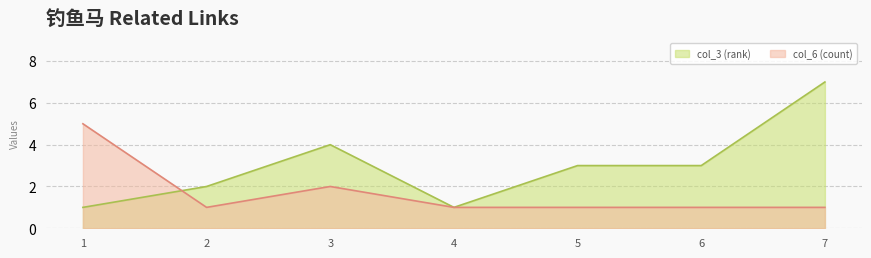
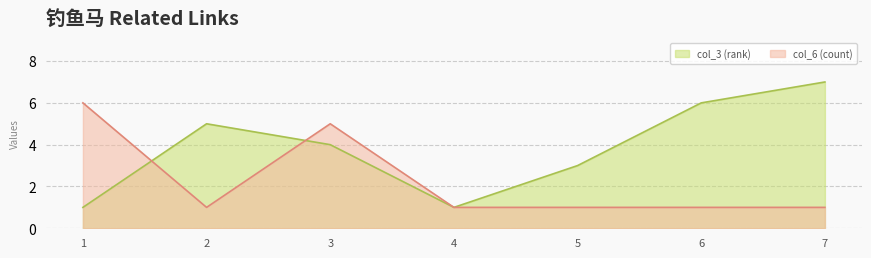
  {
    "col_3 (rank)": {
      "1": 1,
-     "2": 2,
+     "2": 5,
      "3": 4,
      "5": 3,
-     "6": 3,
+     "6": 6,
      "7": 7
    },
    "col_6 (count)": {
-     "1": 5,
+     "1": 6,
      "2": 1,
-     "3": 2,
+     "3": 5,
      "5": 1,
      "6": 1,
      "7": 1
    }
  }
